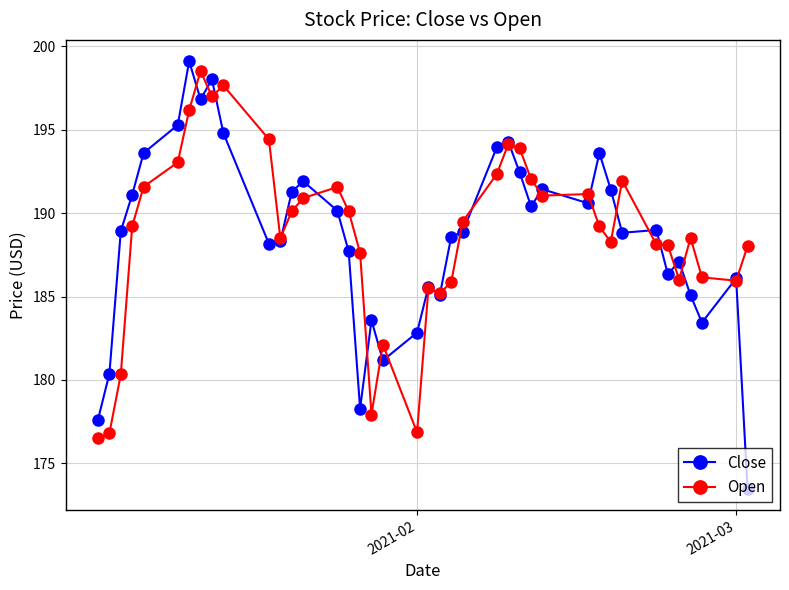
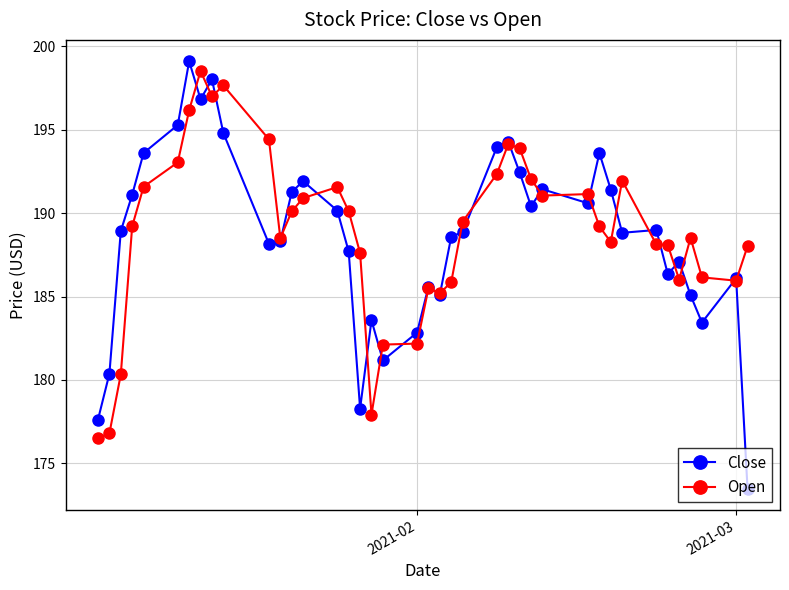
  {
    "Close": {
      "2021-02": 182.8
    },
    "Open": {
-     "2021-02": 176.9
+     "2021-02": 182.2
    }
  }
